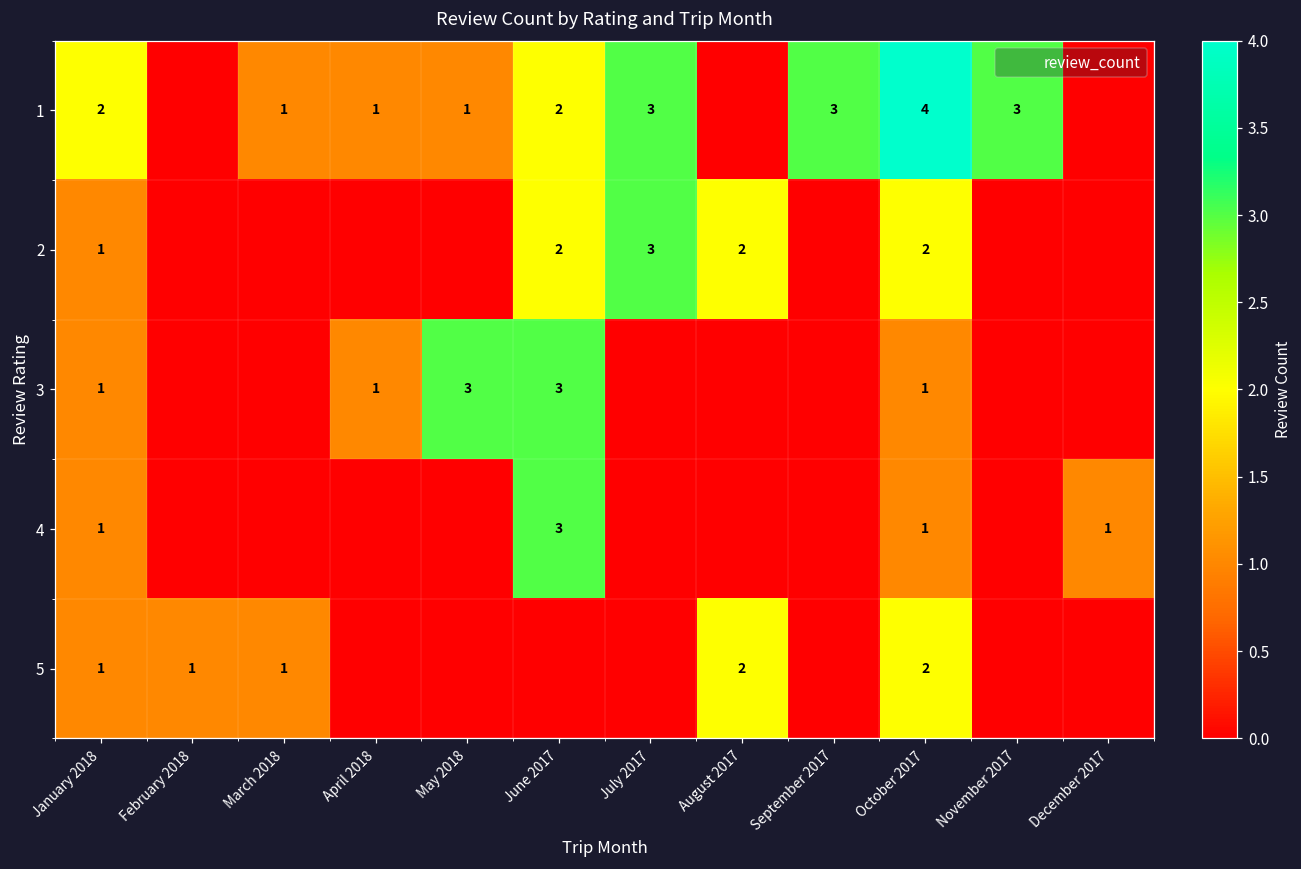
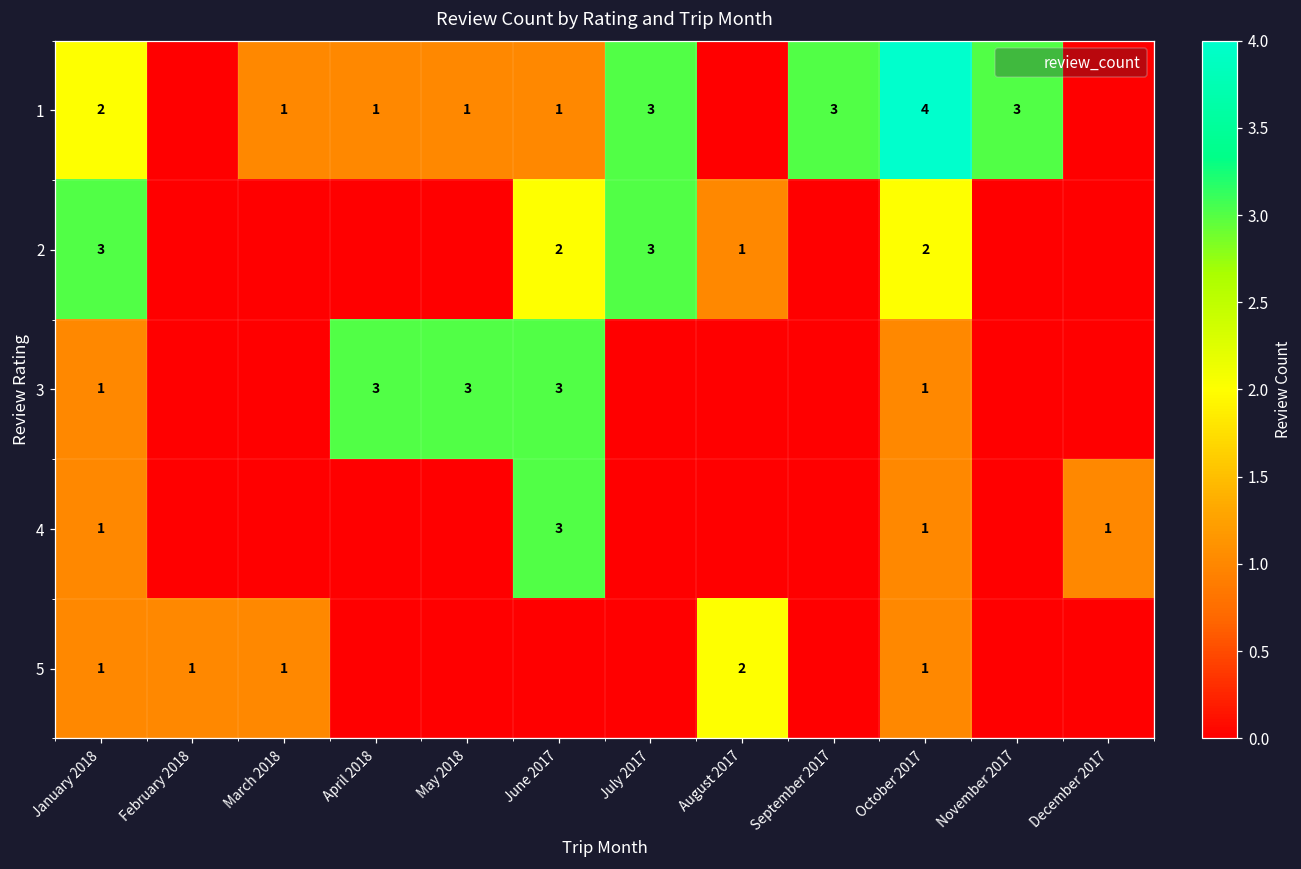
  {
    "1": {
      "January 2018": 2,
      "March 2018": 1,
      "April 2018": 1,
      "May 2018": 1,
-     "June 2017": 2,
+     "June 2017": 1,
      "July 2017": 3,
      "September 2017": 3,
      "October 2017": 4,
      "November 2017": 3
    },
    "2": {
-     "January 2018": 1,
+     "January 2018": 3,
      "June 2017": 2,
      "July 2017": 3,
-     "August 2017": 2,
+     "August 2017": 1,
      "October 2017": 2
    },
    "3": {
      "January 2018": 1,
-     "April 2018": 1,
+     "April 2018": 3,
      "May 2018": 3,
      "June 2017": 3,
      "October 2017": 1
    },
    "4": {
      "January 2018": 1,
      "June 2017": 3,
      "October 2017": 1,
      "December 2017": 1
    },
    "5": {
      "January 2018": 1,
      "February 2018": 1,
      "March 2018": 1,
      "August 2017": 2,
-     "October 2017": 2
+     "October 2017": 1
    }
  }
